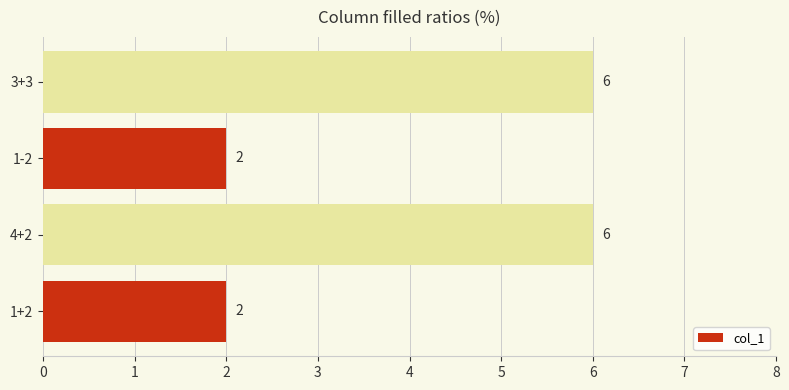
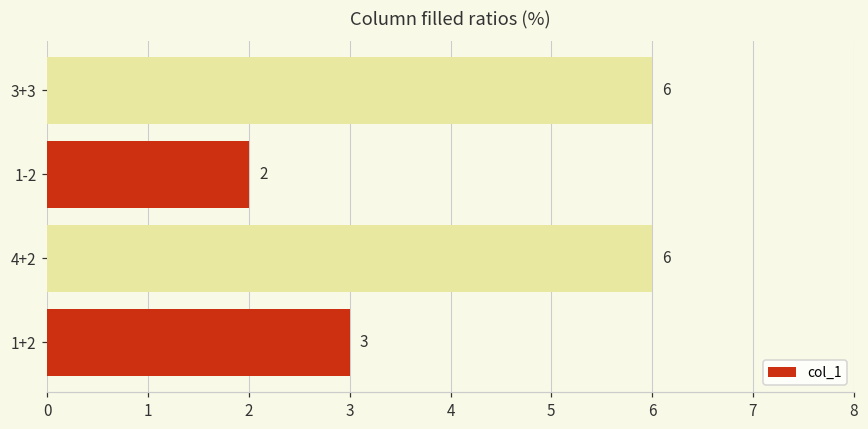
  {
    "3+3": 6,
    "1-2": 2,
    "4+2": 6,
-   "1+2": 2
+   "1+2": 3
  }
